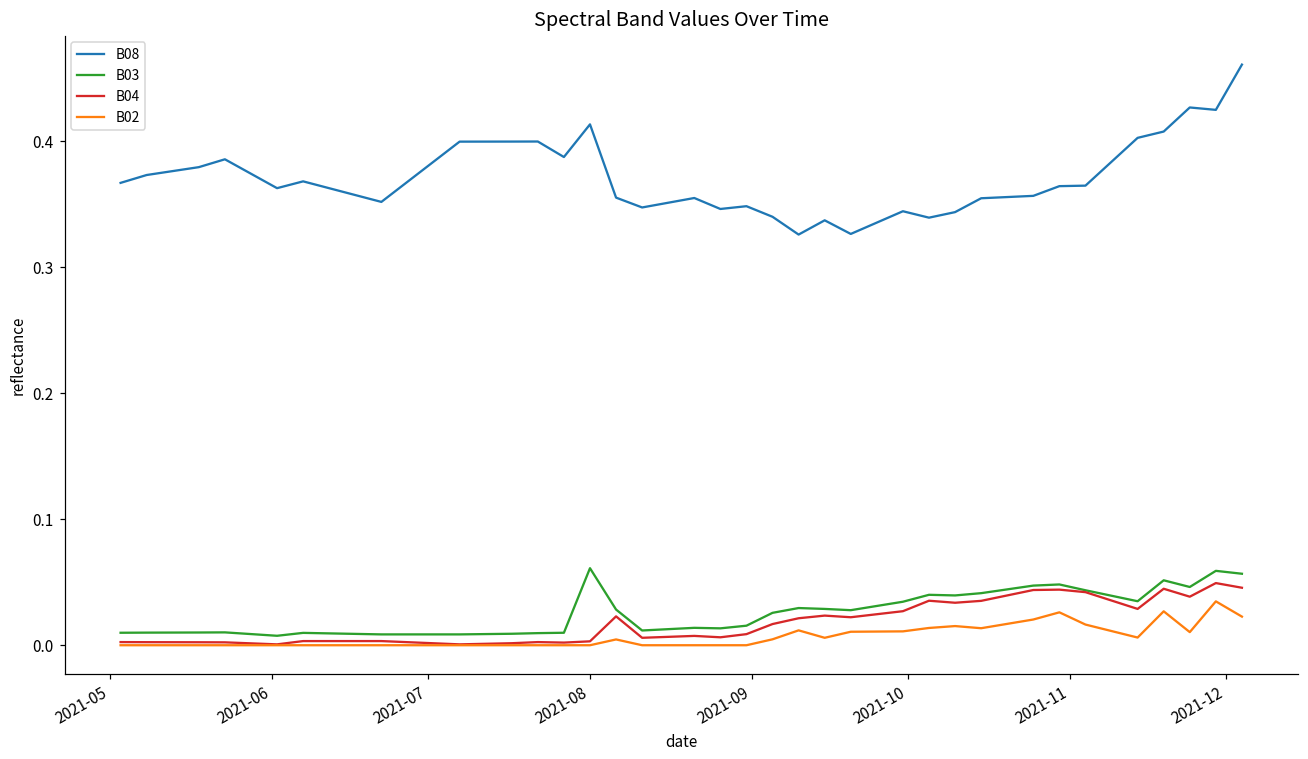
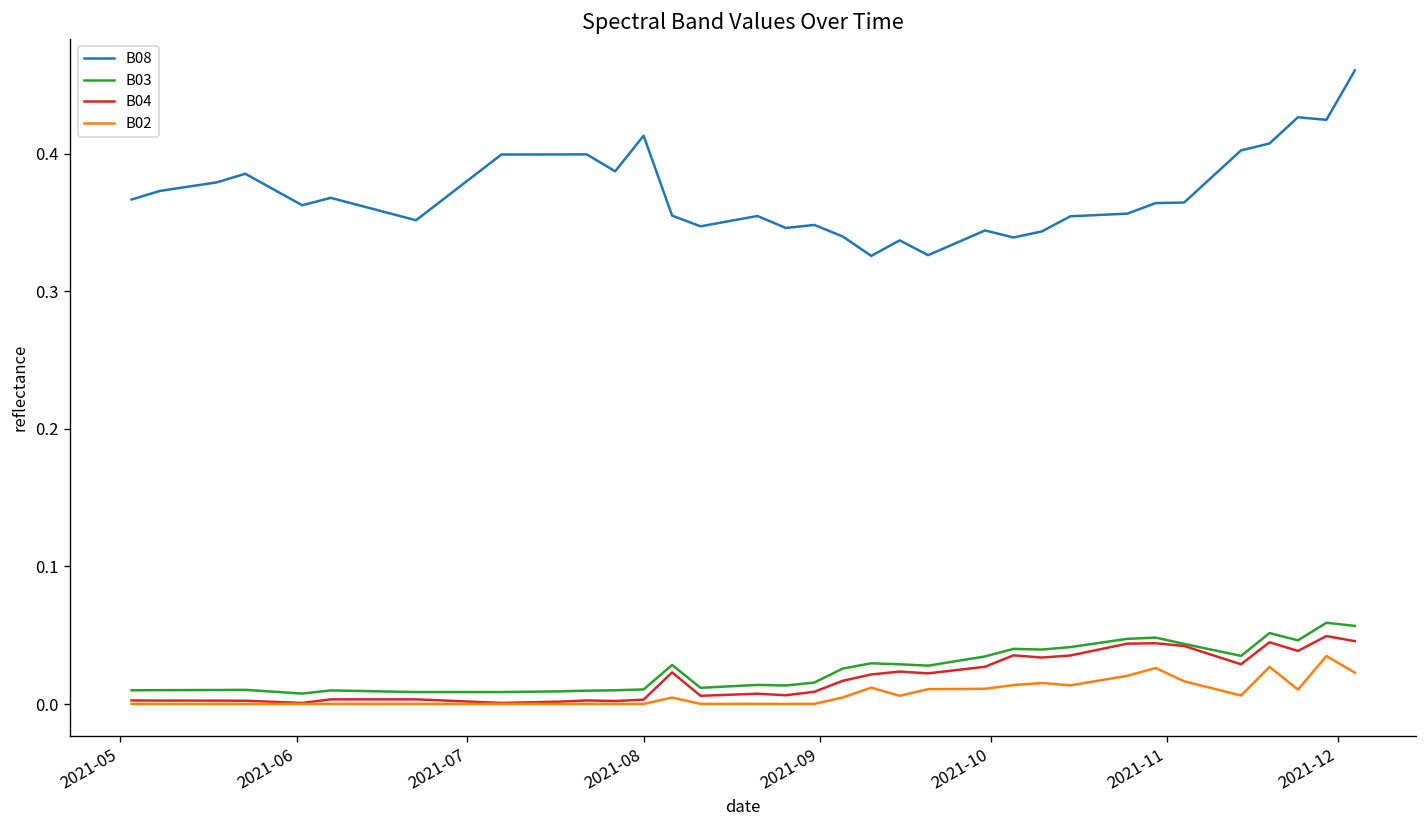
  {
    "B08": {
      "2021-08": 0.413
    },
    "B03": {
-     "2021-08": 0.061
+     "2021-08": 0.011
    },
    "B04": {
      "2021-08": 0.003
    },
    "B02": {
      "2021-08": 0.000
    }
  }
